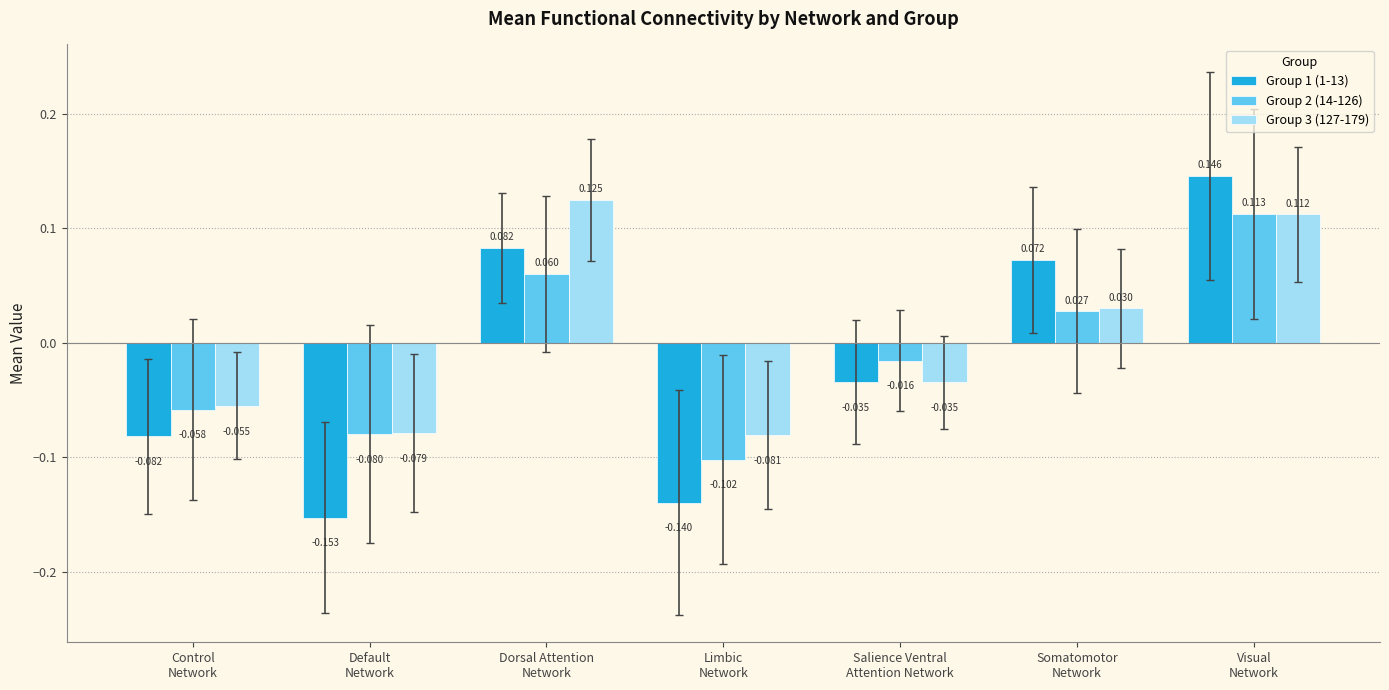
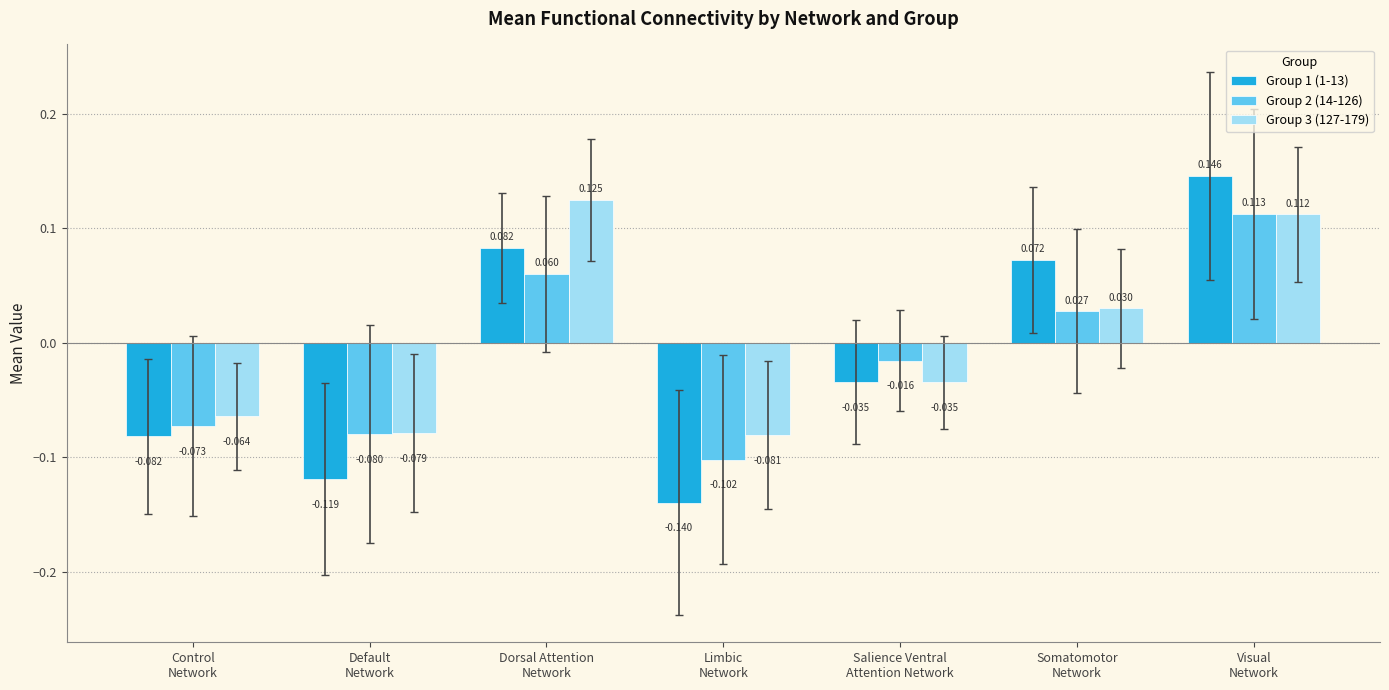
  {
    "Group 1 (1-13)": {
      "Control Network": -0.082,
-     "Default Network": -0.153,
+     "Default Network": -0.119,
      "Dorsal Attention Network": 0.082,
      "Limbic Network": -0.140,
      "Salience Ventral Attention Network": -0.035,
      "Somatomotor Network": 0.072,
      "Visual Network": 0.146
    },
    "Group 2 (14-126)": {
-     "Control Network": -0.058,
+     "Control Network": -0.073,
      "Default Network": -0.080,
      "Dorsal Attention Network": 0.060,
      "Limbic Network": -0.102,
      "Salience Ventral Attention Network": -0.016,
      "Somatomotor Network": 0.027,
      "Visual Network": 0.113
    },
    "Group 3 (127-179)": {
-     "Control Network": -0.055,
+     "Control Network": -0.064,
      "Default Network": -0.079,
      "Dorsal Attention Network": 0.125,
      "Limbic Network": -0.081,
      "Salience Ventral Attention Network": -0.035,
      "Somatomotor Network": 0.030,
      "Visual Network": 0.112
    }
  }
